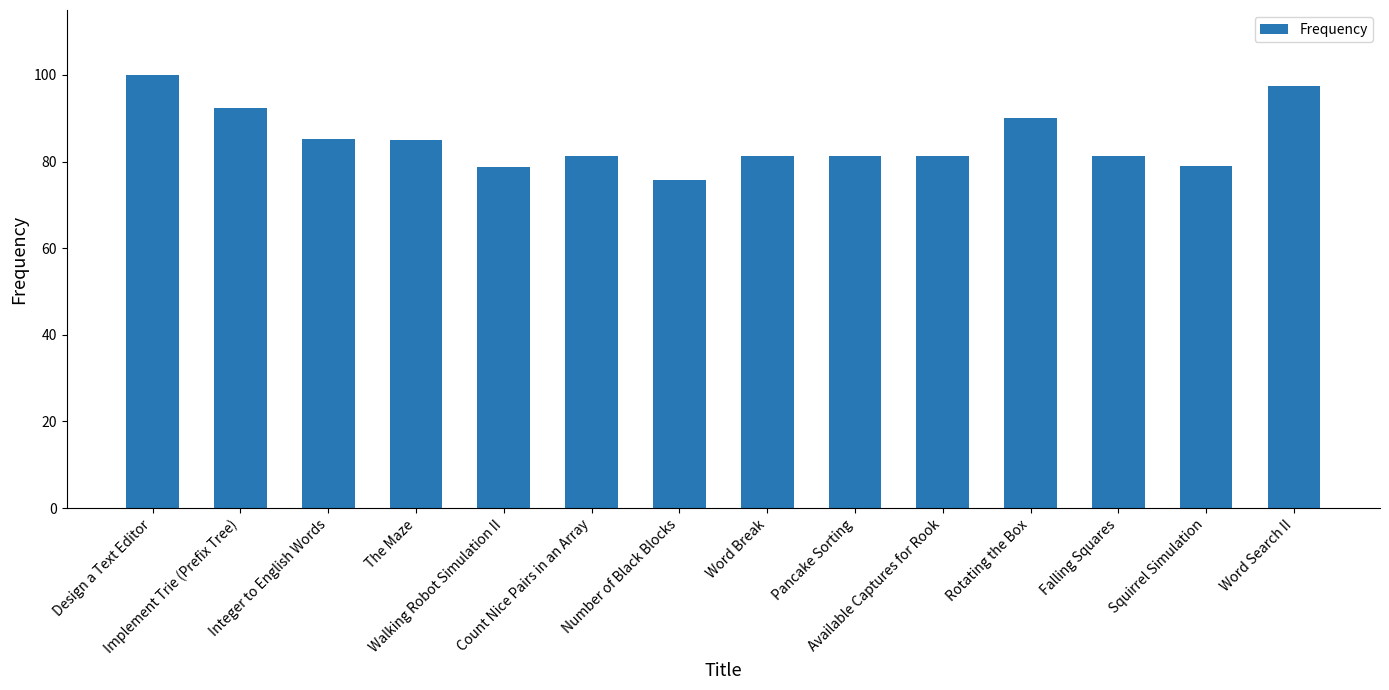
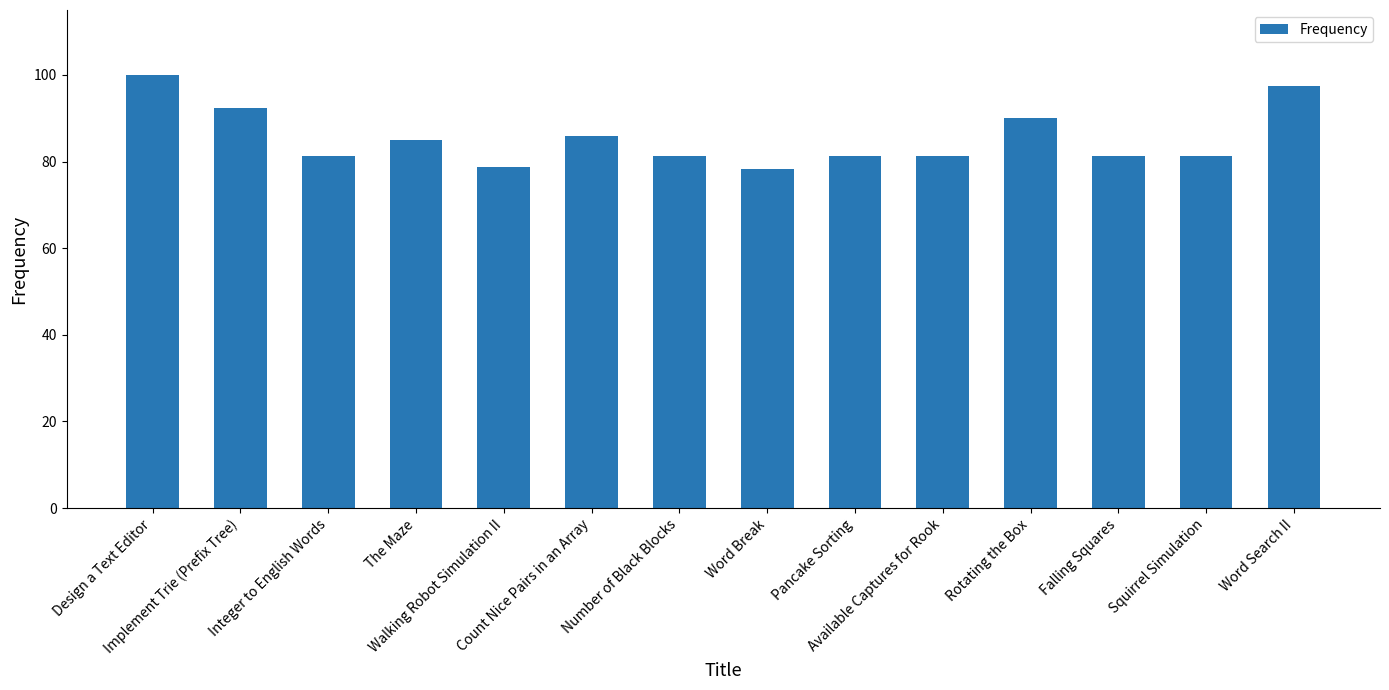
  {
    "Design a Text Editor": 100,
    "Implement Trie (Prefix Tree)": 92,
-   "Integer to English Words": 85,
+   "Integer to English Words": 81,
    "The Maze": 85,
    "Walking Robot Simulation II": 79,
-   "Count Nice Pairs in an Array": 81,
-   "Number of Black Blocks": 76,
-   "Word Break": 81,
+   "Count Nice Pairs in an Array": 86,
+   "Number of Black Blocks": 81,
+   "Word Break": 78,
    "Pancake Sorting": 81,
    "Available Captures for Rook": 81,
    "Rotating the Box": 90,
    "Falling Squares": 81,
-   "Squirrel Simulation": 79,
+   "Squirrel Simulation": 81,
    "Word Search II": 98
  }
